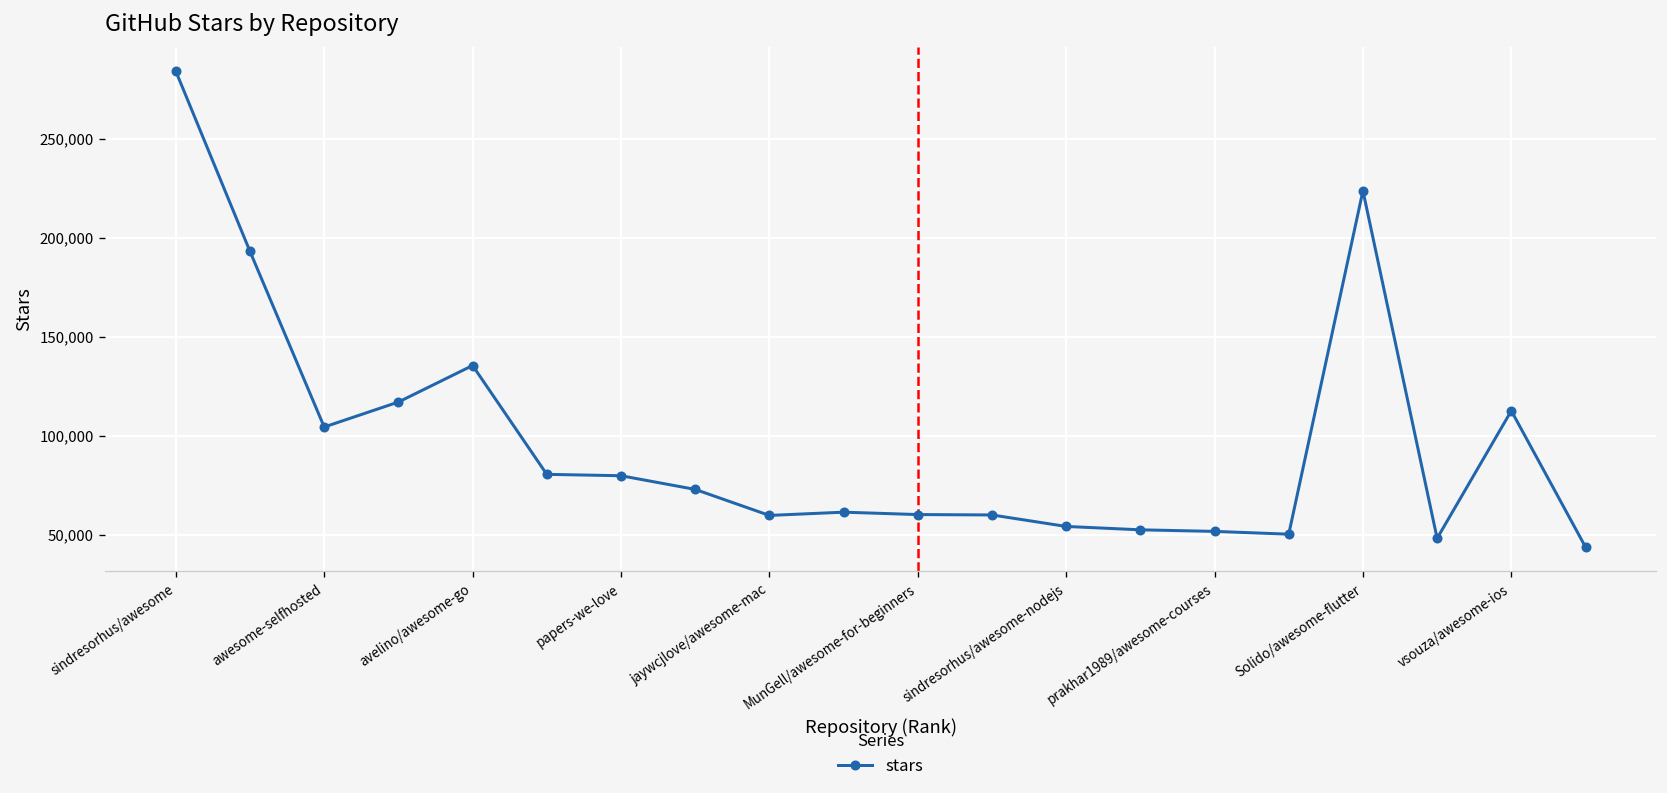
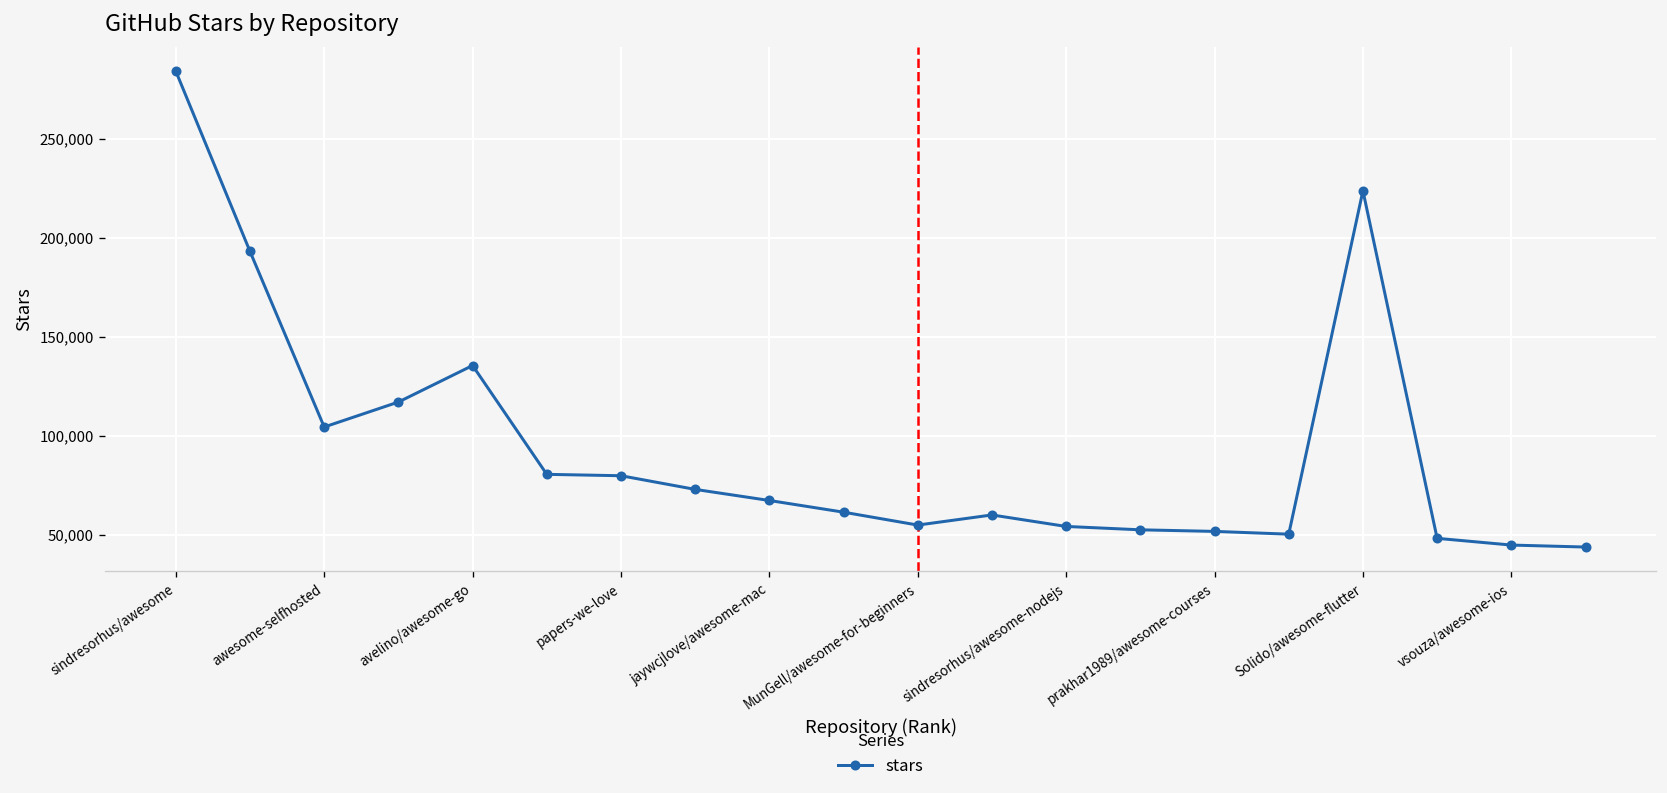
  {
    "sindresorhus/awesome": "284,000",
    "awesome-selfhosted": "104,000",
    "avelino/awesome-go": "135,000",
    "papers-we-love": "80,000",
-   "jaywcjlove/awesome-mac": "60,000",
-   "MunGell/awesome-for-beginners": "60,000",
+   "jaywcjlove/awesome-mac": "67,000",
+   "MunGell/awesome-for-beginners": "55,000",
    "sindresorhus/awesome-nodejs": "54,000",
    "prakhar1989/awesome-courses": "52,000",
    "Solido/awesome-flutter": "224,000",
-   "vsouza/awesome-ios": "113,000"
+   "vsouza/awesome-ios": "45,000"
  }
